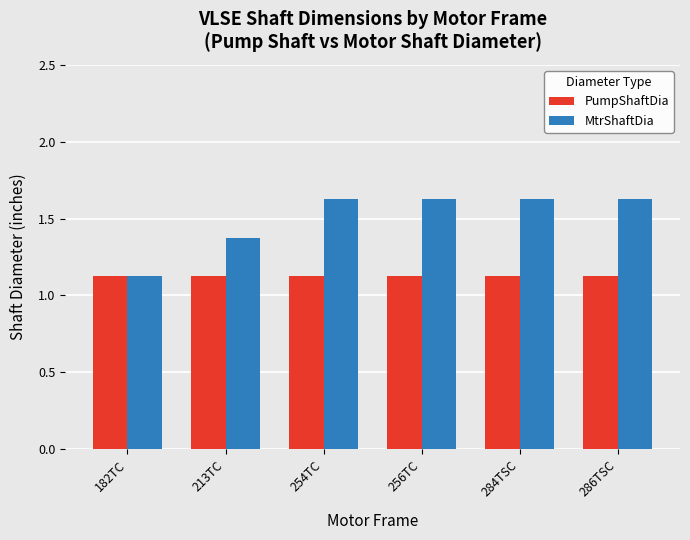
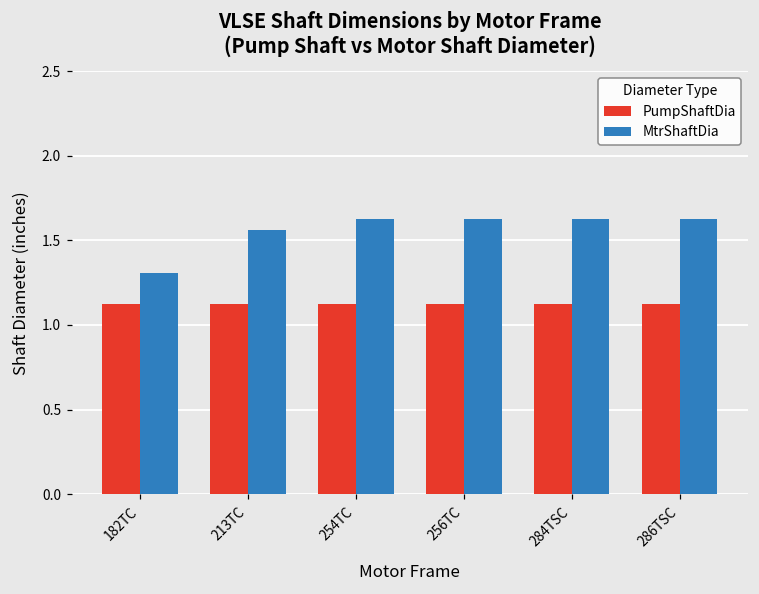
  {
    "PumpShaftDia": {
      "182TC": 1.13,
      "213TC": 1.13,
      "254TC": 1.13,
      "256TC": 1.13,
      "284TSC": 1.13,
      "286TSC": 1.13
    },
    "MtrShaftDia": {
-     "182TC": 1.13,
-     "213TC": 1.38,
+     "182TC": 1.31,
+     "213TC": 1.56,
      "254TC": 1.63,
      "256TC": 1.63,
      "284TSC": 1.63,
      "286TSC": 1.63
    }
  }
